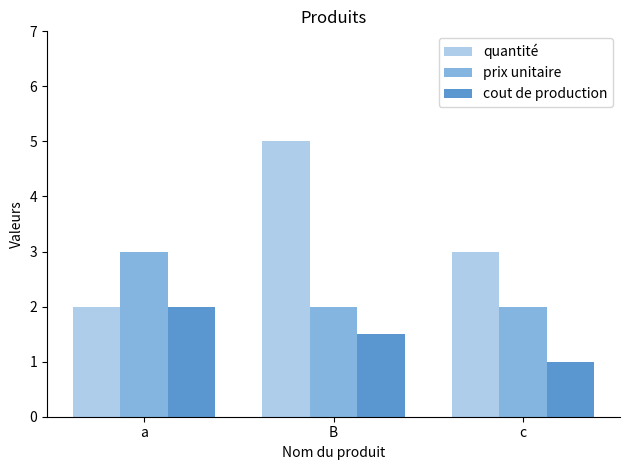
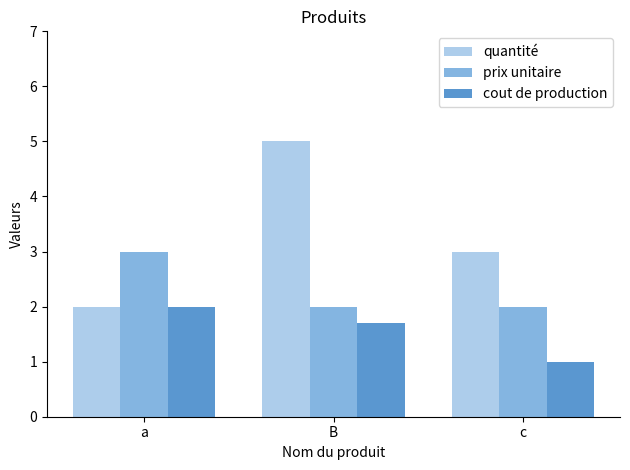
  {
    "cout de production": {
      "a": 2.0,
-     "B": 1.5,
+     "B": 1.7,
      "c": 1.0
    }
  }
